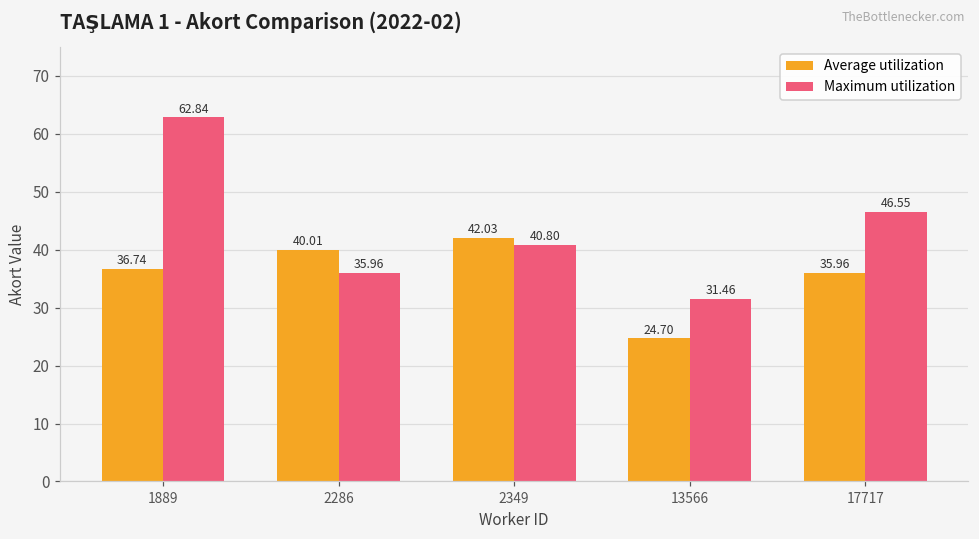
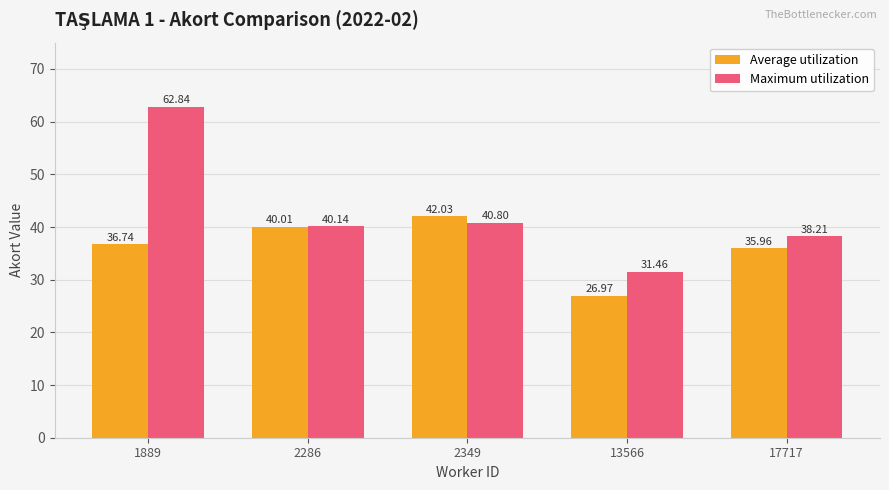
  {
    "Average utilization": {
      "1889": 36.74,
      "2286": 40.01,
      "2349": 42.03,
-     "13566": 24.70,
+     "13566": 26.97,
      "17717": 35.96
    },
    "Maximum utilization": {
      "1889": 62.84,
-     "2286": 35.96,
+     "2286": 40.14,
      "2349": 40.80,
      "13566": 31.46,
-     "17717": 46.55
+     "17717": 38.21
    }
  }
